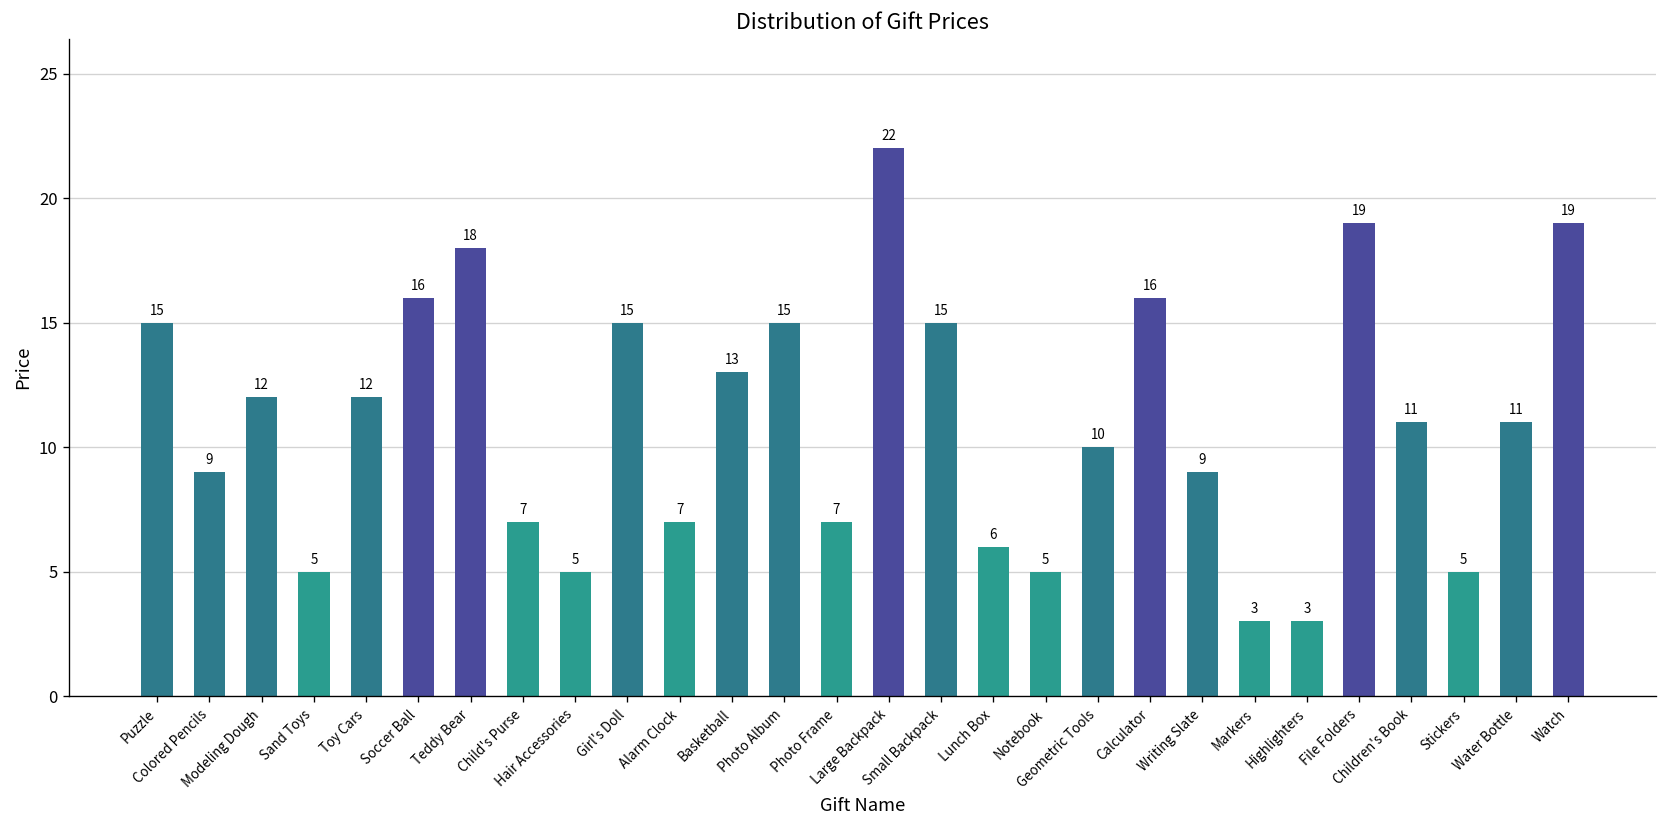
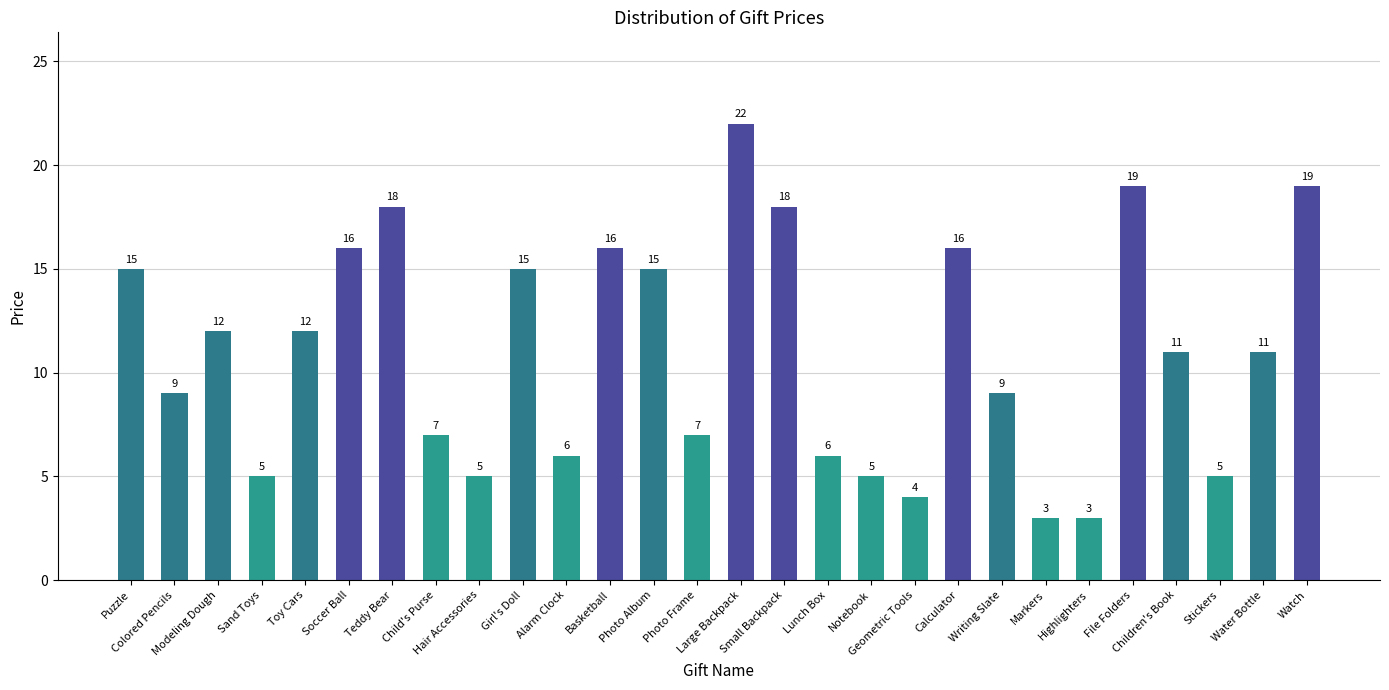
  {
    "Puzzle": 15,
    "Colored Pencils": 9,
    "Modeling Dough": 12,
    "Sand Toys": 5,
    "Toy Cars": 12,
    "Soccer Ball": 16,
    "Teddy Bear": 18,
    "Child's Purse": 7,
    "Hair Accessories": 5,
    "Girl's Doll": 15,
-   "Alarm Clock": 7,
-   "Basketball": 13,
+   "Alarm Clock": 6,
+   "Basketball": 16,
    "Photo Album": 15,
    "Photo Frame": 7,
    "Large Backpack": 22,
-   "Small Backpack": 15,
+   "Small Backpack": 18,
    "Lunch Box": 6,
    "Notebook": 5,
-   "Geometric Tools": 10,
+   "Geometric Tools": 4,
    "Calculator": 16,
    "Writing Slate": 9,
    "Markers": 3,
    "Highlighters": 3,
    "File Folders": 19,
    "Children's Book": 11,
    "Stickers": 5,
    "Water Bottle": 11,
    "Watch": 19
  }
